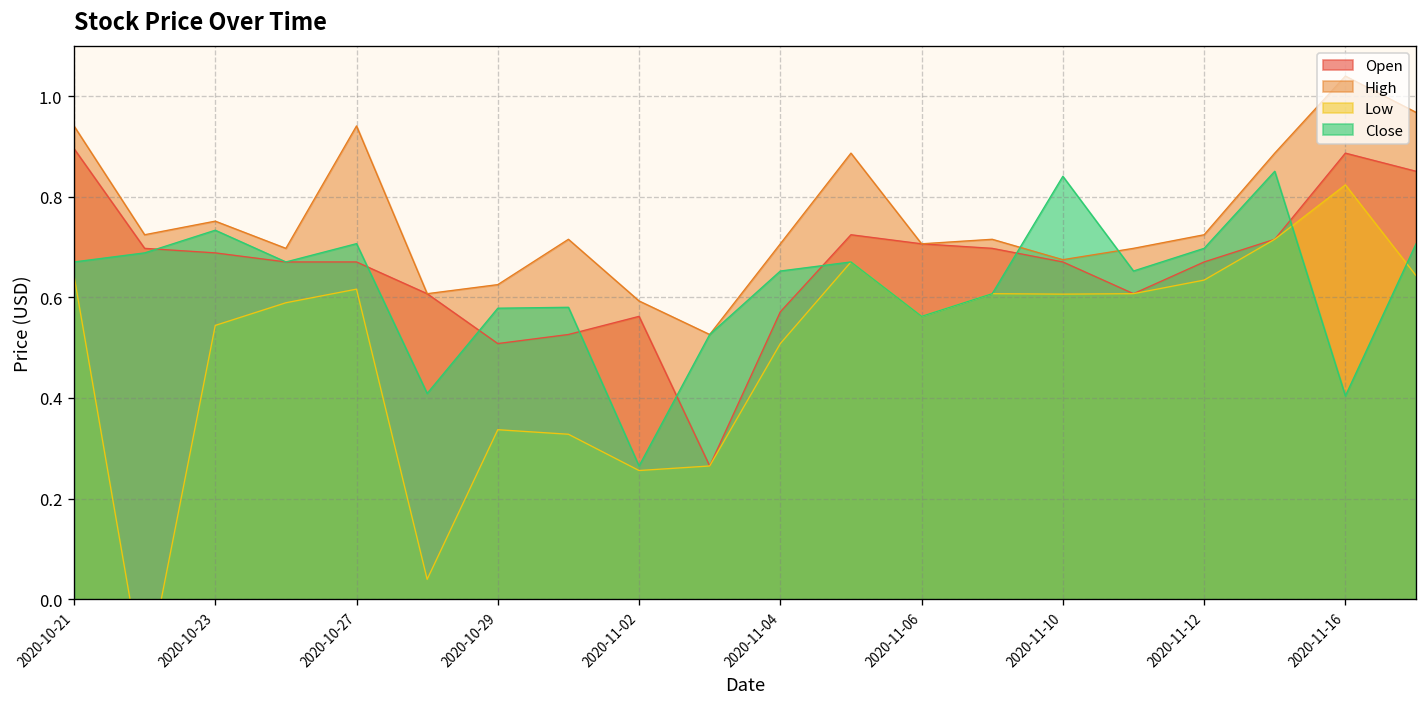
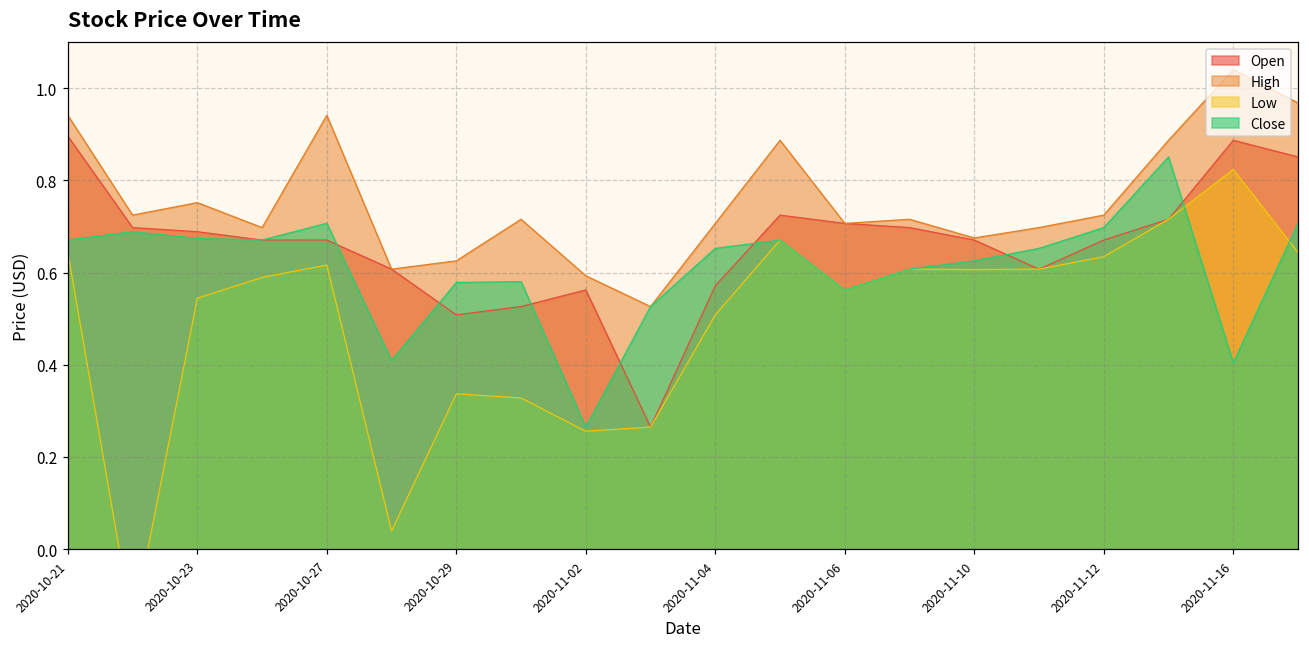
  {
    "Close": {
      "2020-10-21": 0.67,
-     "2020-10-23": 0.73,
+     "2020-10-23": 0.67,
      "2020-10-27": 0.71,
      "2020-10-29": 0.58,
      "2020-11-02": 0.26,
      "2020-11-04": 0.65,
-     "2020-11-10": 0.84,
+     "2020-11-10": 0.63,
      "2020-11-12": 0.70,
      "2020-11-16": 0.40
    }
  }
